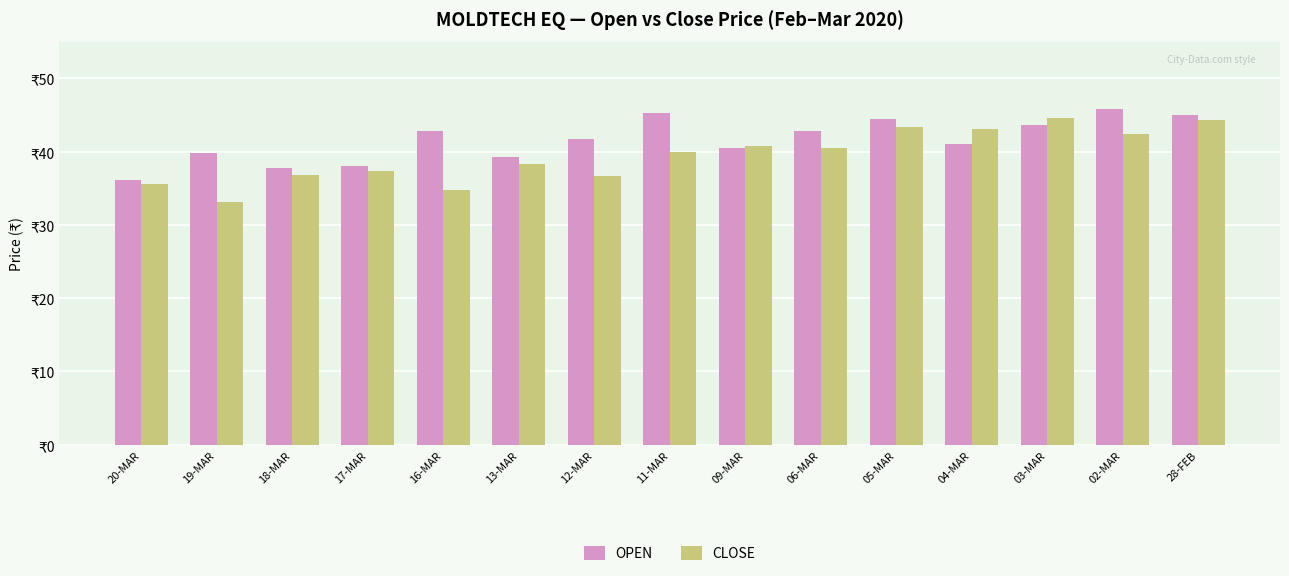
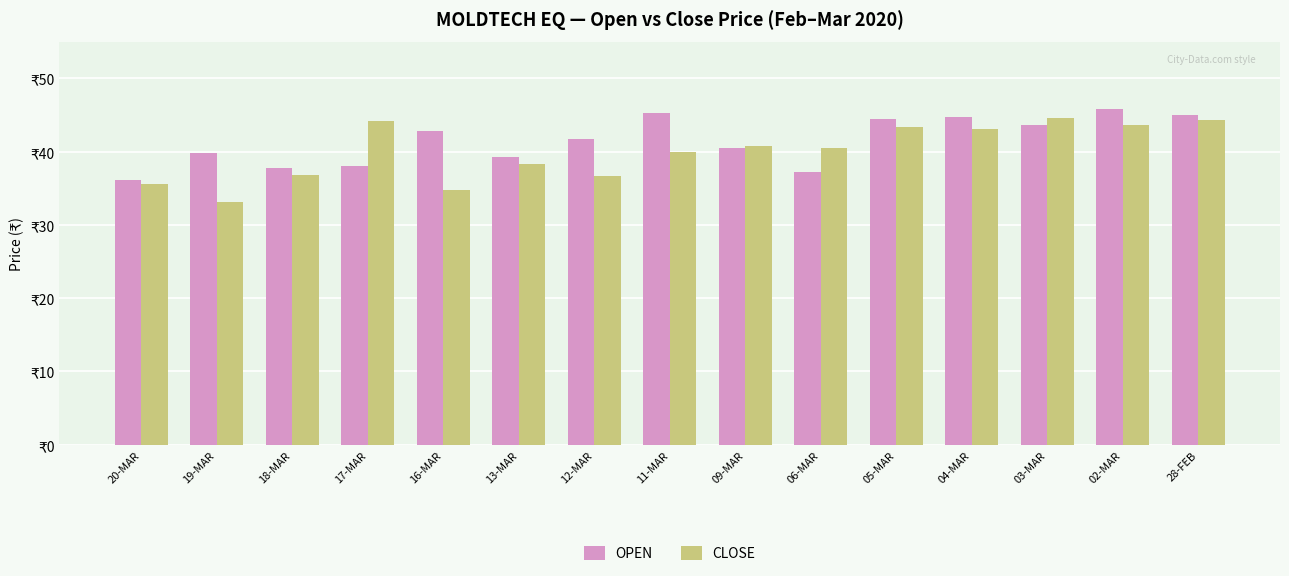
  {
    "OPEN": {
      "20-MAR": "₹36",
      "19-MAR": "₹40",
      "18-MAR": "₹38",
      "17-MAR": "₹38",
      "16-MAR": "₹43",
      "13-MAR": "₹39",
      "12-MAR": "₹42",
      "11-MAR": "₹45",
      "09-MAR": "₹40",
-     "06-MAR": "₹43",
+     "06-MAR": "₹37",
      "05-MAR": "₹45",
-     "04-MAR": "₹41",
+     "04-MAR": "₹45",
      "03-MAR": "₹44",
      "02-MAR": "₹46",
      "28-FEB": "₹45"
    },
    "CLOSE": {
      "20-MAR": "₹36",
      "19-MAR": "₹33",
      "18-MAR": "₹37",
-     "17-MAR": "₹37",
+     "17-MAR": "₹44",
      "16-MAR": "₹35",
      "13-MAR": "₹38",
      "12-MAR": "₹37",
      "11-MAR": "₹40",
      "09-MAR": "₹41",
      "06-MAR": "₹41",
      "05-MAR": "₹43",
      "04-MAR": "₹43",
      "03-MAR": "₹45",
-     "02-MAR": "₹42",
+     "02-MAR": "₹44",
      "28-FEB": "₹44"
    }
  }
